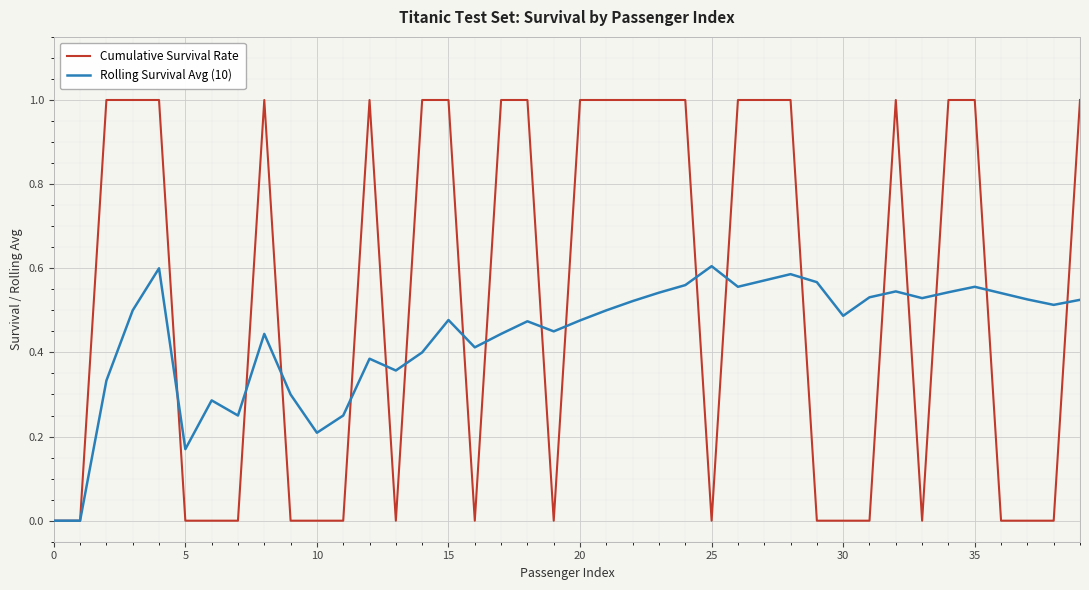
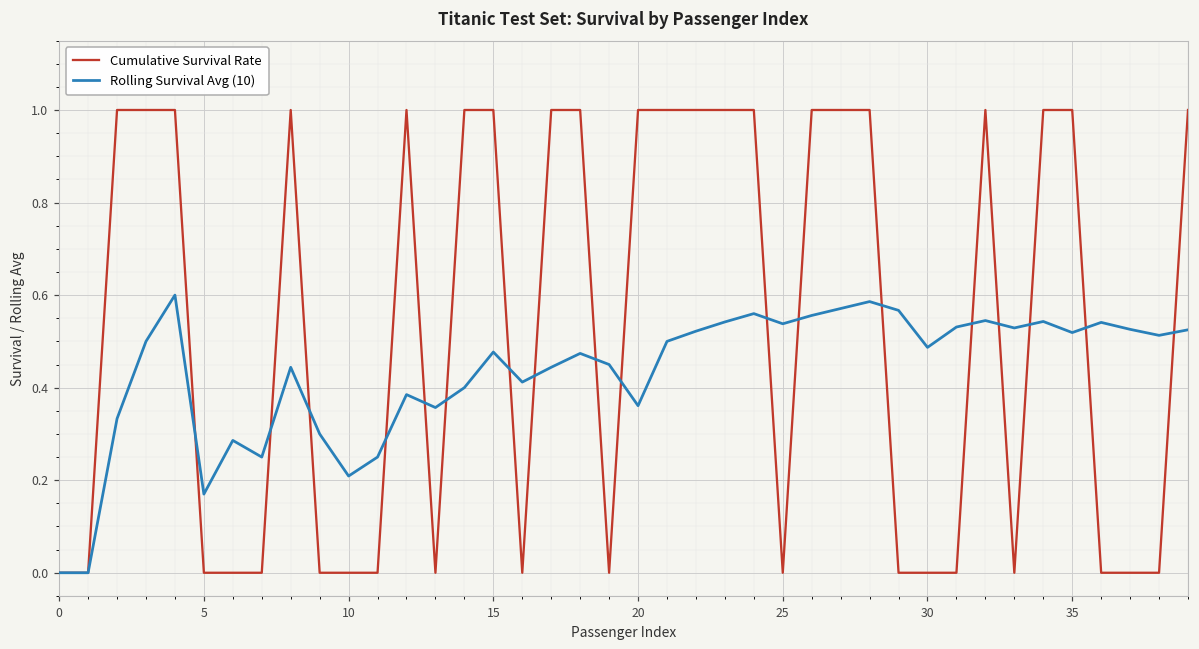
  {
    "Cumulative Survival Rate": {
      "5": 0.00,
      "10": 0.00,
      "15": 1.00,
      "20": 1.00,
      "25": 0.00,
      "30": 0.00,
      "35": 1.00
    },
    "Rolling Survival Avg (10)": {
      "5": 0.17,
      "10": 0.21,
      "15": 0.48,
-     "20": 0.48,
-     "25": 0.61,
+     "20": 0.36,
+     "25": 0.54,
      "30": 0.49,
-     "35": 0.56
+     "35": 0.52
    }
  }
